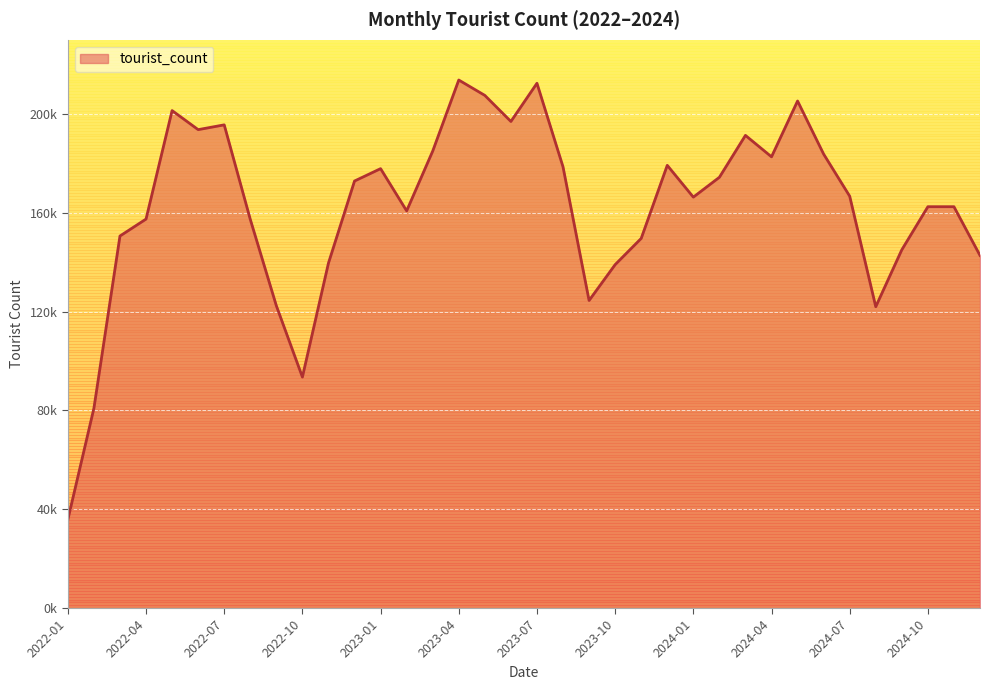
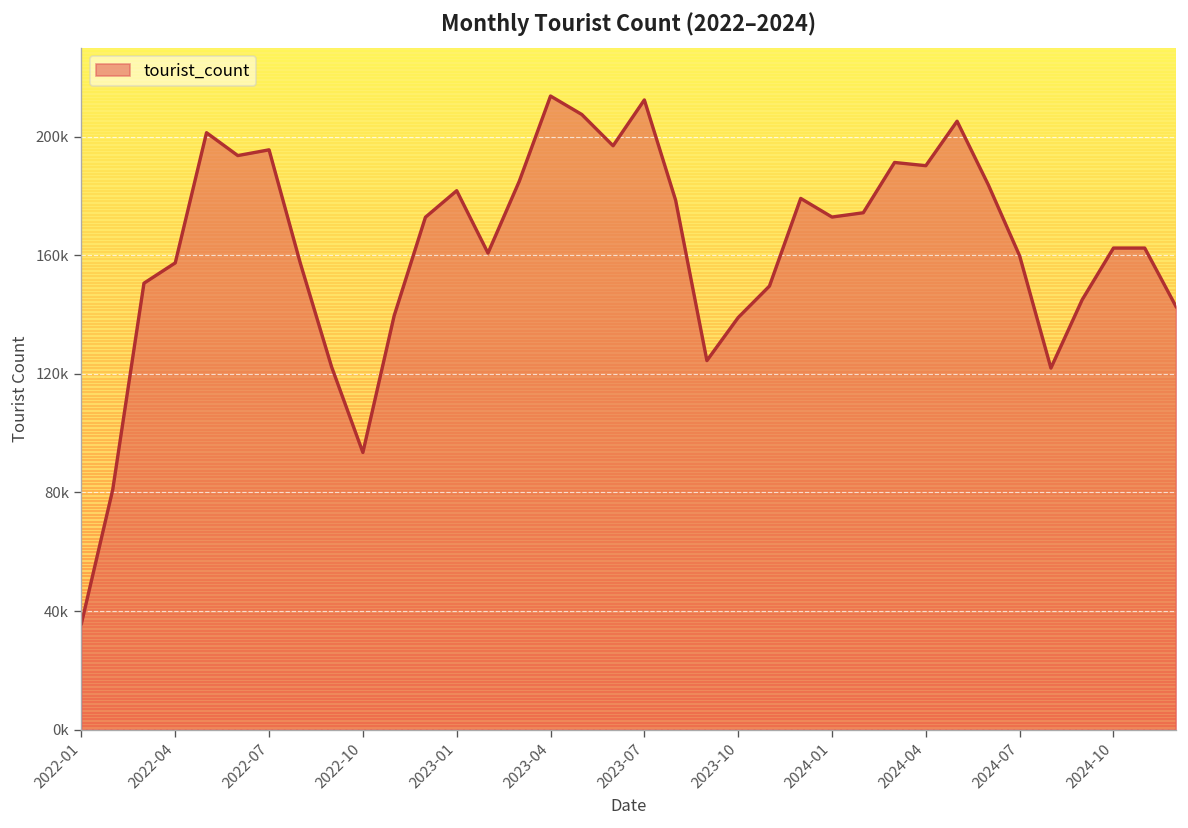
  {
    "2022-01": 36000,
    "2022-04": 157000,
    "2022-07": 196000,
    "2022-10": 94000,
-   "2023-01": 178000,
+   "2023-01": 182000,
    "2023-04": 214000,
    "2023-07": 212000,
    "2023-10": 139000,
-   "2024-01": 166000,
-   "2024-04": 183000,
-   "2024-07": 167000,
+   "2024-01": 173000,
+   "2024-04": 190000,
+   "2024-07": 160000,
    "2024-10": 162000
  }
